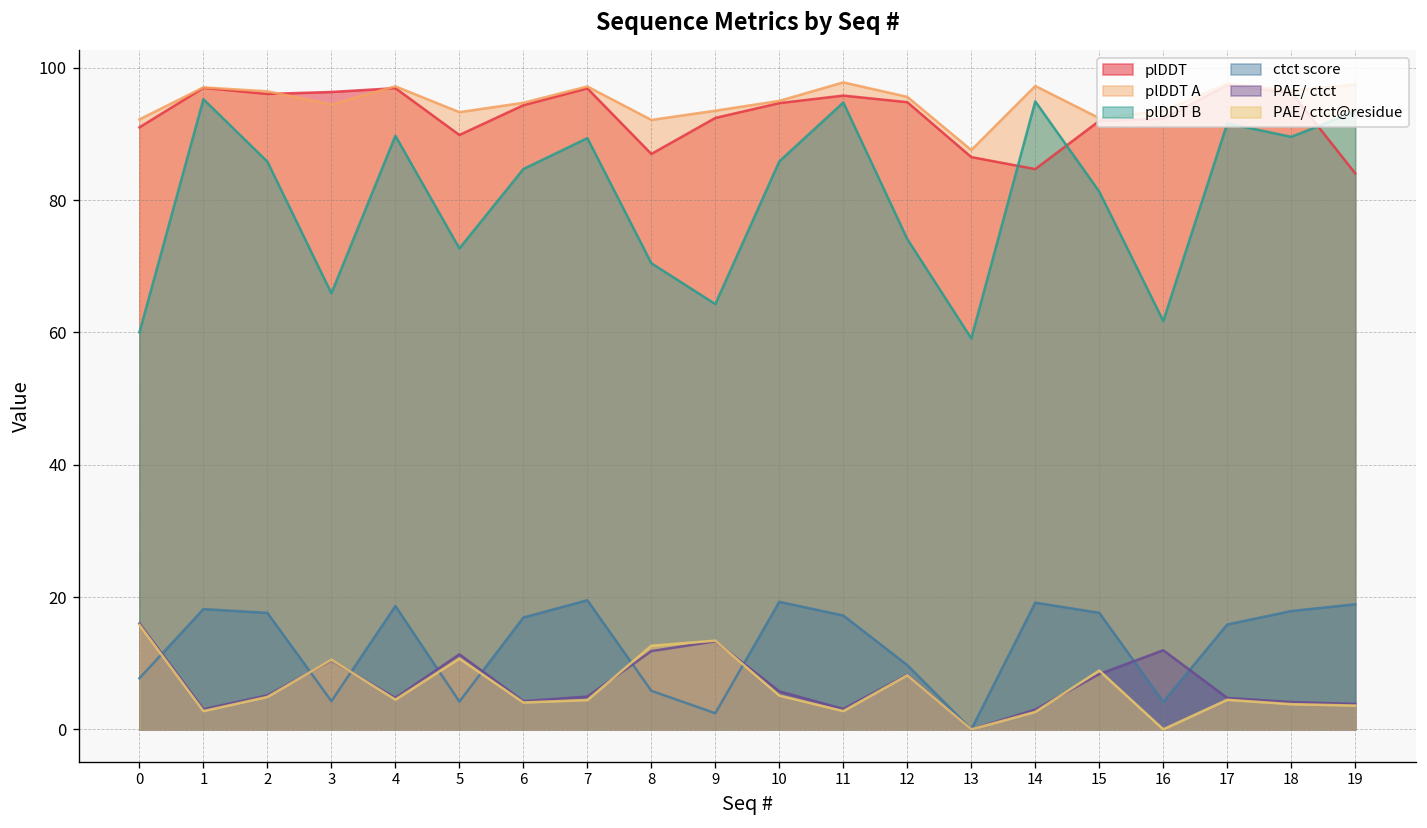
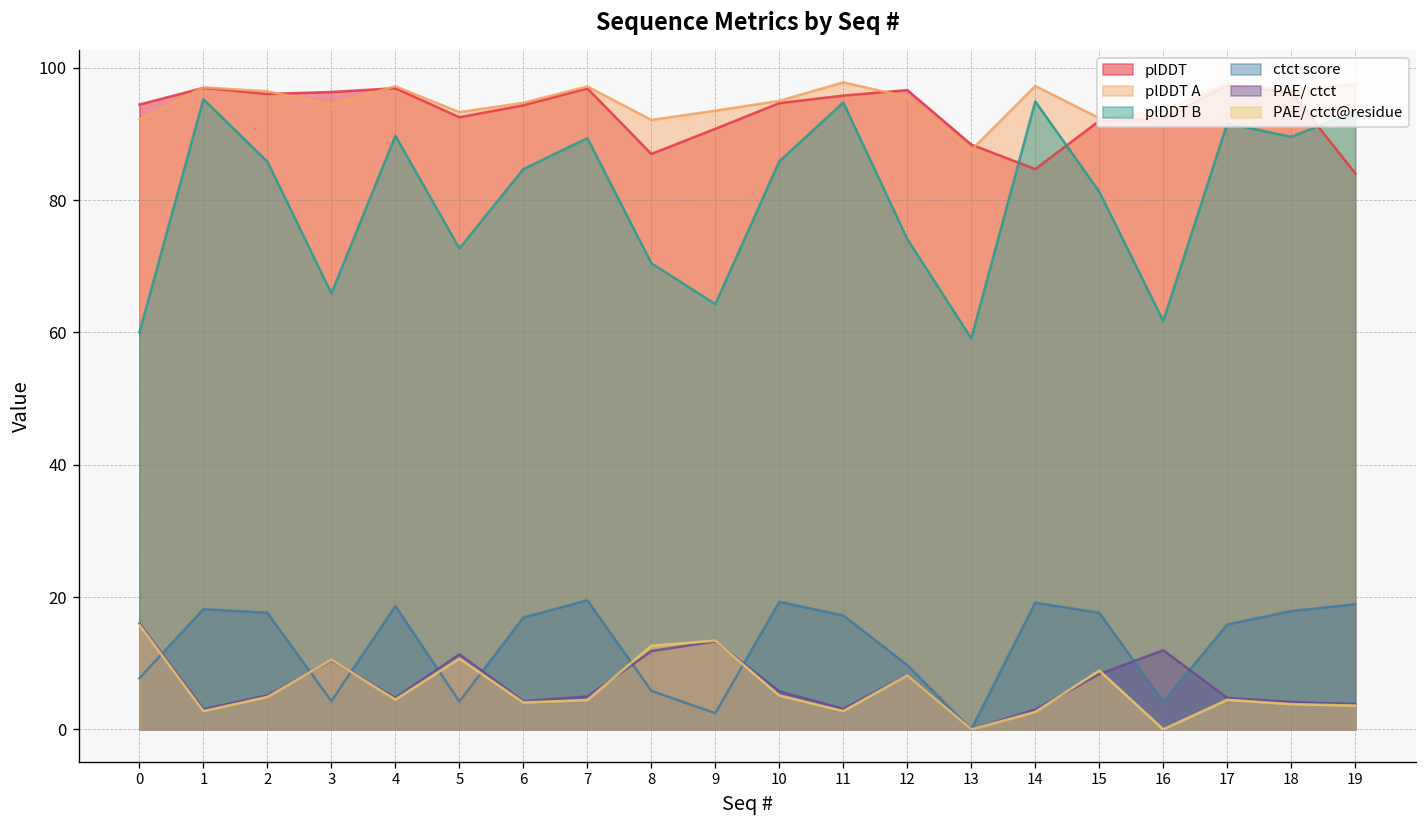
  {
    "plDDT": {
-     "0": 91,
+     "0": 94,
      "3": 96,
-     "5": 90,
+     "5": 93,
      "8": 87,
-     "9": 92,
+     "9": 91,
      "11": 96,
-     "12": 95,
-     "13": 87,
+     "12": 97,
+     "13": 88,
      "14": 85,
      "19": 84
    }
  }
